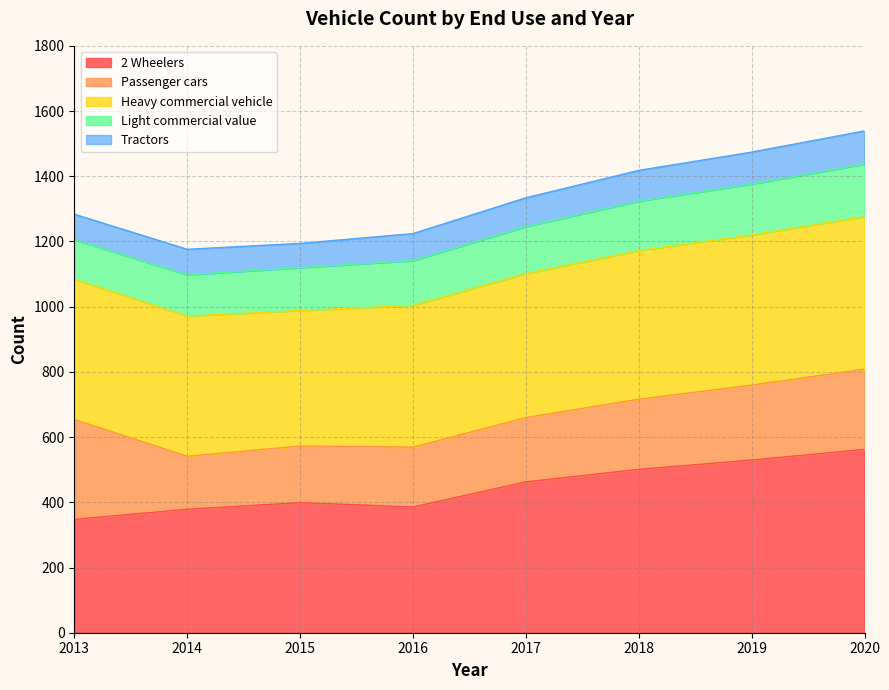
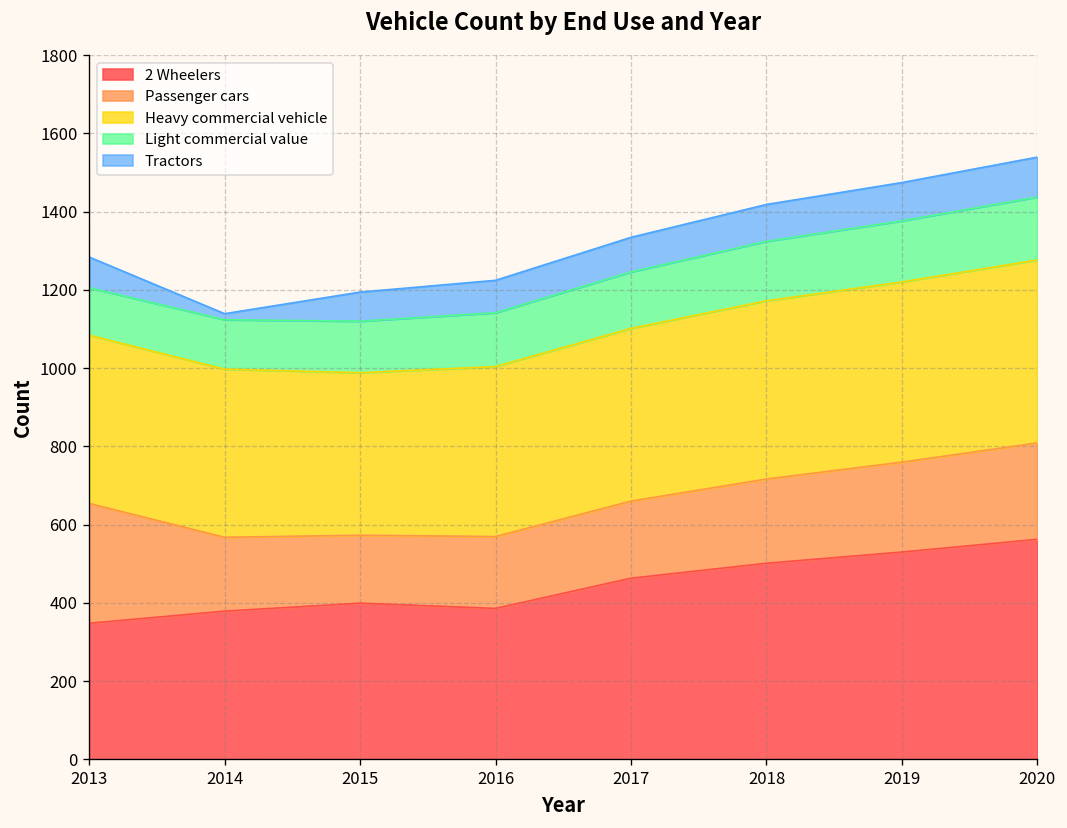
  {
    "2 Wheelers": {
      "2013": 350,
      "2014": 380,
      "2015": 400,
      "2016": 390,
      "2017": 460,
      "2018": 500,
      "2019": 530,
      "2020": 560
    },
    "Passenger cars": {
      "2013": 310,
-     "2014": 160,
+     "2014": 190,
      "2015": 170,
      "2016": 180,
      "2017": 200,
      "2018": 220,
      "2019": 230,
      "2020": 250
    },
    "Heavy commercial vehicle": {
      "2013": 430,
      "2014": 430,
      "2015": 420,
      "2016": 430,
      "2017": 440,
      "2018": 460,
      "2019": 460,
      "2020": 470
    },
    "Light commercial value": {
      "2013": 120,
      "2014": 130,
      "2015": 130,
      "2016": 140,
      "2017": 140,
      "2018": 150,
      "2019": 160,
      "2020": 160
    },
    "Tractors": {
      "2013": 80,
-     "2014": 80,
+     "2014": 20,
      "2015": 70,
      "2016": 80,
      "2017": 90,
      "2018": 90,
      "2019": 100,
      "2020": 100
    }
  }
